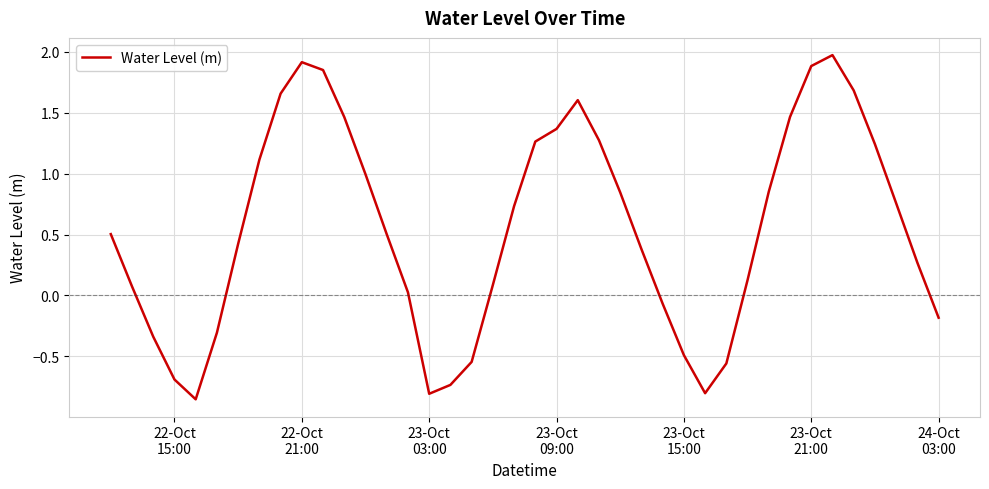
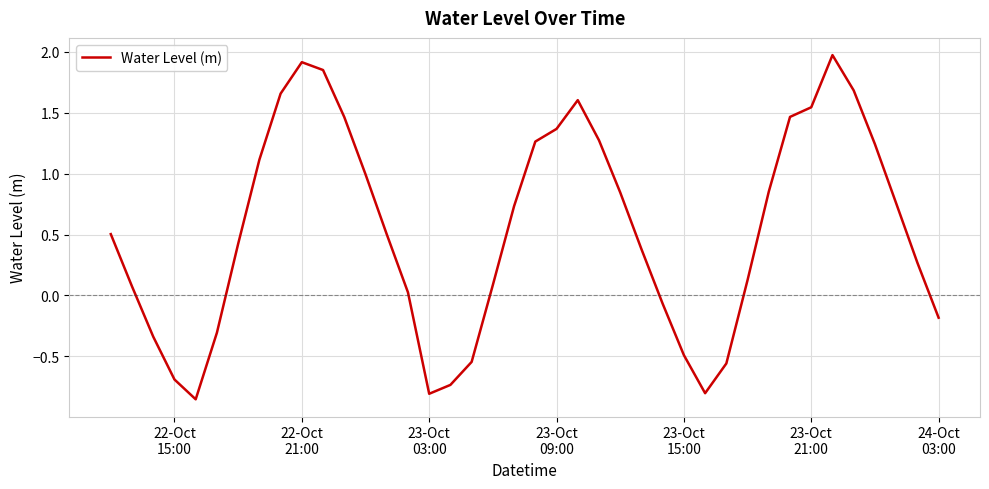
  {
    "22-Oct 15:00": -0.69,
    "22-Oct 21:00": 1.91,
    "23-Oct 03:00": -0.81,
    "23-Oct 09:00": 1.37,
    "23-Oct 15:00": -0.49,
-   "23-Oct 21:00": 1.88,
+   "23-Oct 21:00": 1.54,
    "24-Oct 03:00": -0.18
  }
